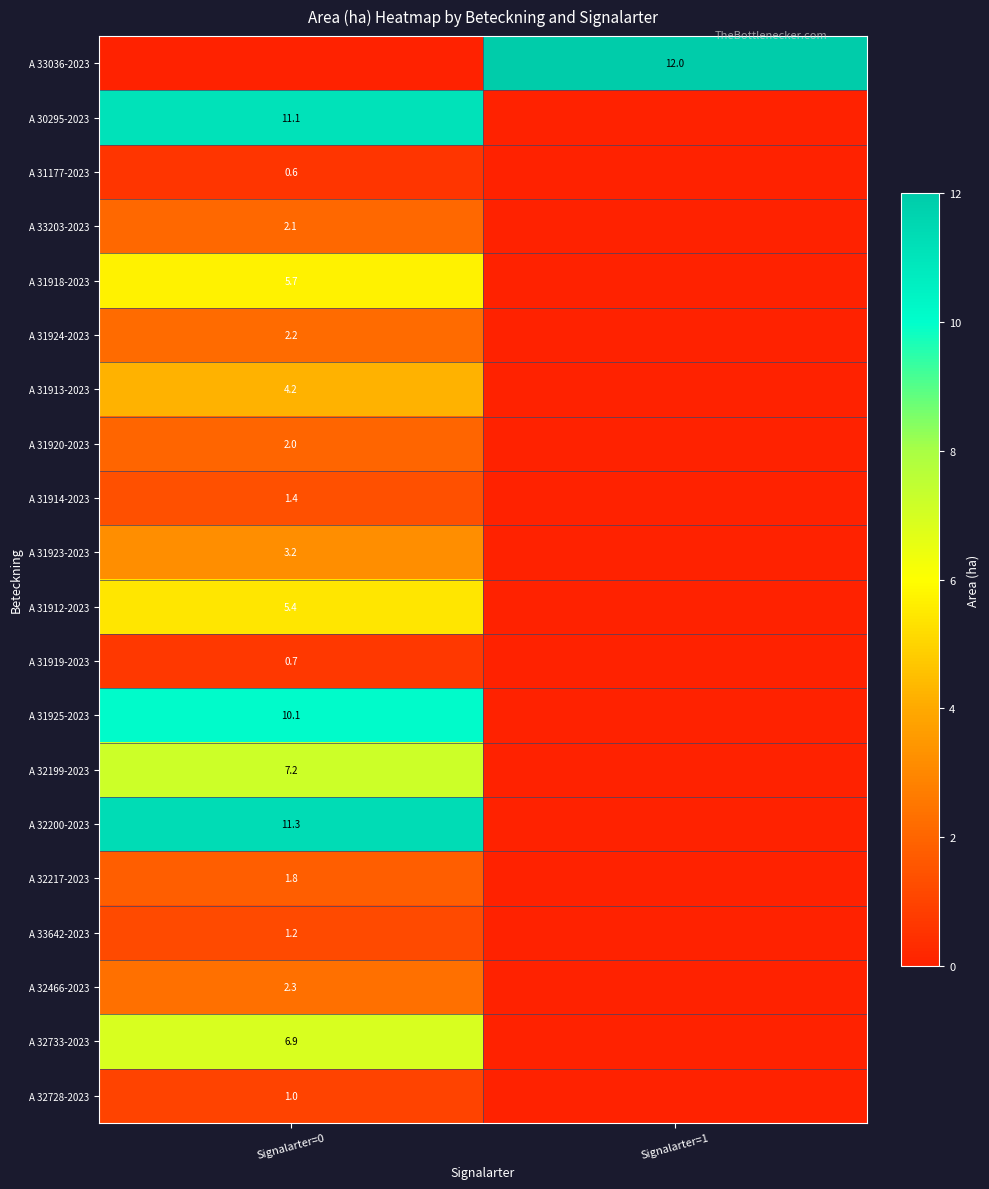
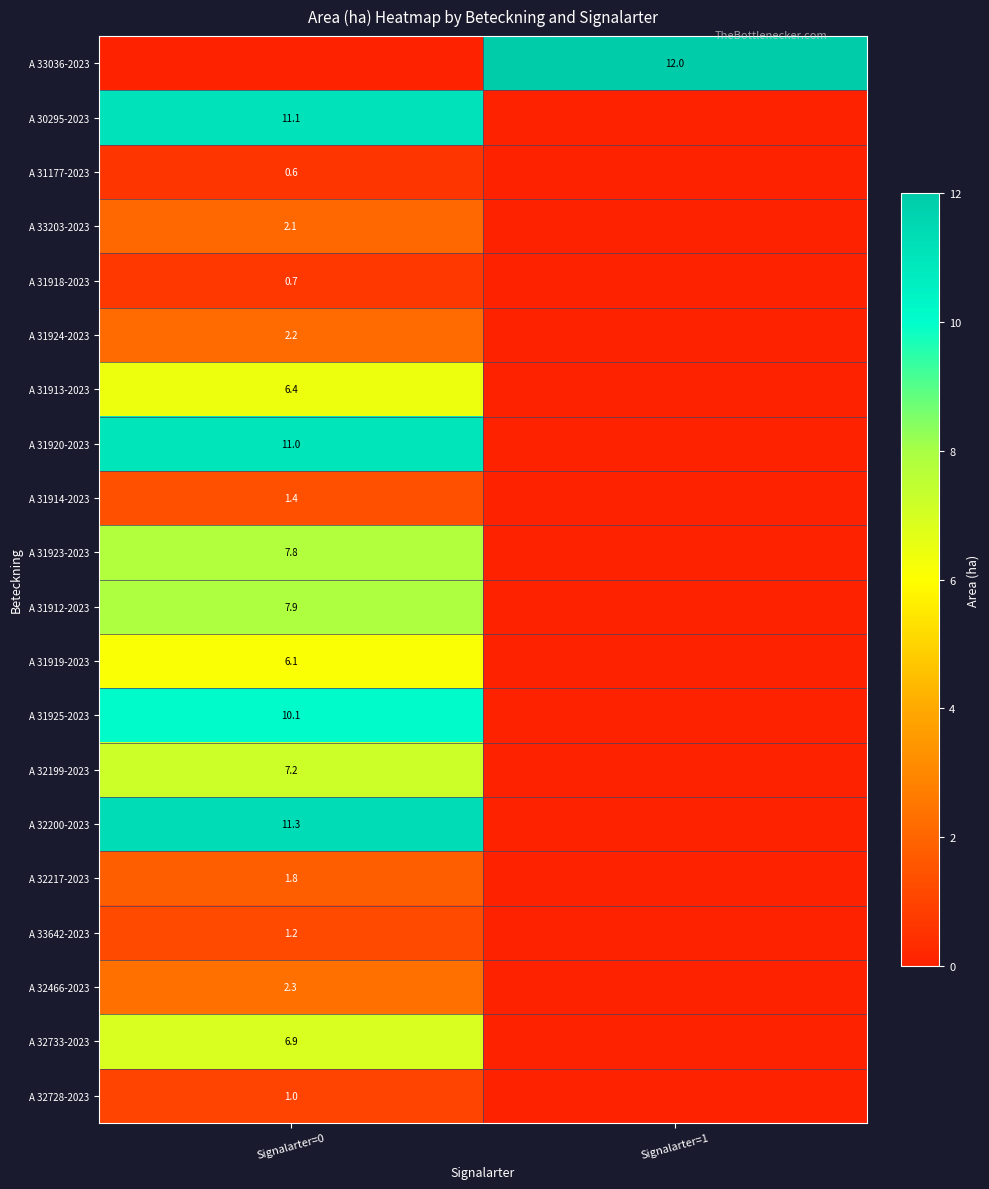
  {
    "A 33036-2023": {
      "Signalarter=1": 12.0
    },
    "A 30295-2023": {
      "Signalarter=0": 11.1
    },
    "A 31177-2023": {
      "Signalarter=0": 0.6
    },
    "A 33203-2023": {
      "Signalarter=0": 2.1
    },
    "A 31918-2023": {
-     "Signalarter=0": 5.7
+     "Signalarter=0": 0.7
    },
    "A 31924-2023": {
      "Signalarter=0": 2.2
    },
    "A 31913-2023": {
-     "Signalarter=0": 4.2
+     "Signalarter=0": 6.4
    },
    "A 31920-2023": {
-     "Signalarter=0": 2.0
+     "Signalarter=0": 11.0
    },
    "A 31914-2023": {
      "Signalarter=0": 1.4
    },
    "A 31923-2023": {
-     "Signalarter=0": 3.2
+     "Signalarter=0": 7.8
    },
    "A 31912-2023": {
-     "Signalarter=0": 5.4
+     "Signalarter=0": 7.9
    },
    "A 31919-2023": {
-     "Signalarter=0": 0.7
+     "Signalarter=0": 6.1
    },
    "A 31925-2023": {
      "Signalarter=0": 10.1
    },
    "A 32199-2023": {
      "Signalarter=0": 7.2
    },
    "A 32200-2023": {
      "Signalarter=0": 11.3
    },
    "A 32217-2023": {
      "Signalarter=0": 1.8
    },
    "A 33642-2023": {
      "Signalarter=0": 1.2
    },
    "A 32466-2023": {
      "Signalarter=0": 2.3
    },
    "A 32733-2023": {
      "Signalarter=0": 6.9
    },
    "A 32728-2023": {
      "Signalarter=0": 1.0
    }
  }
